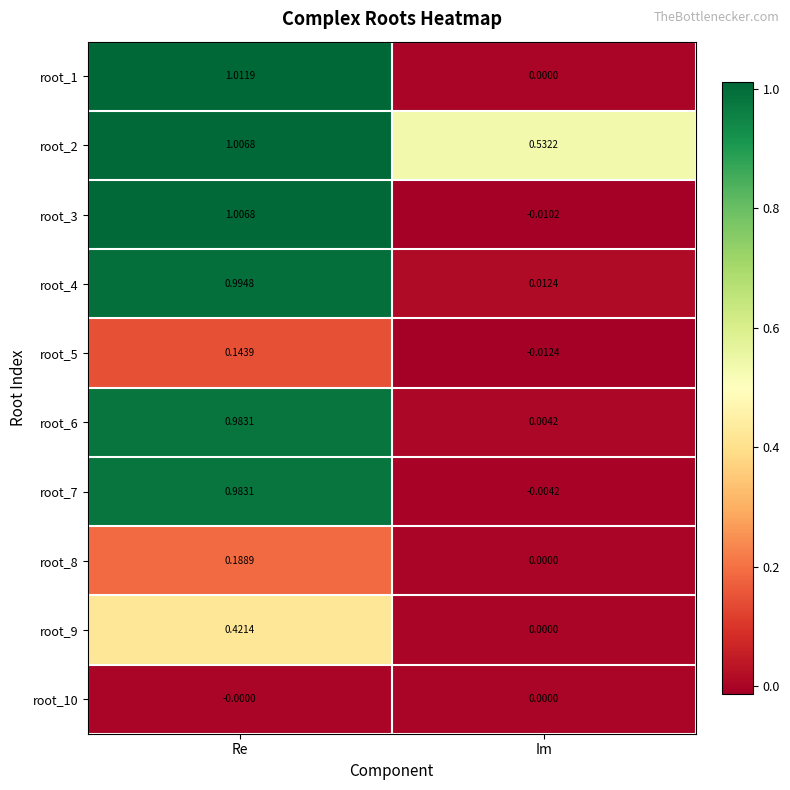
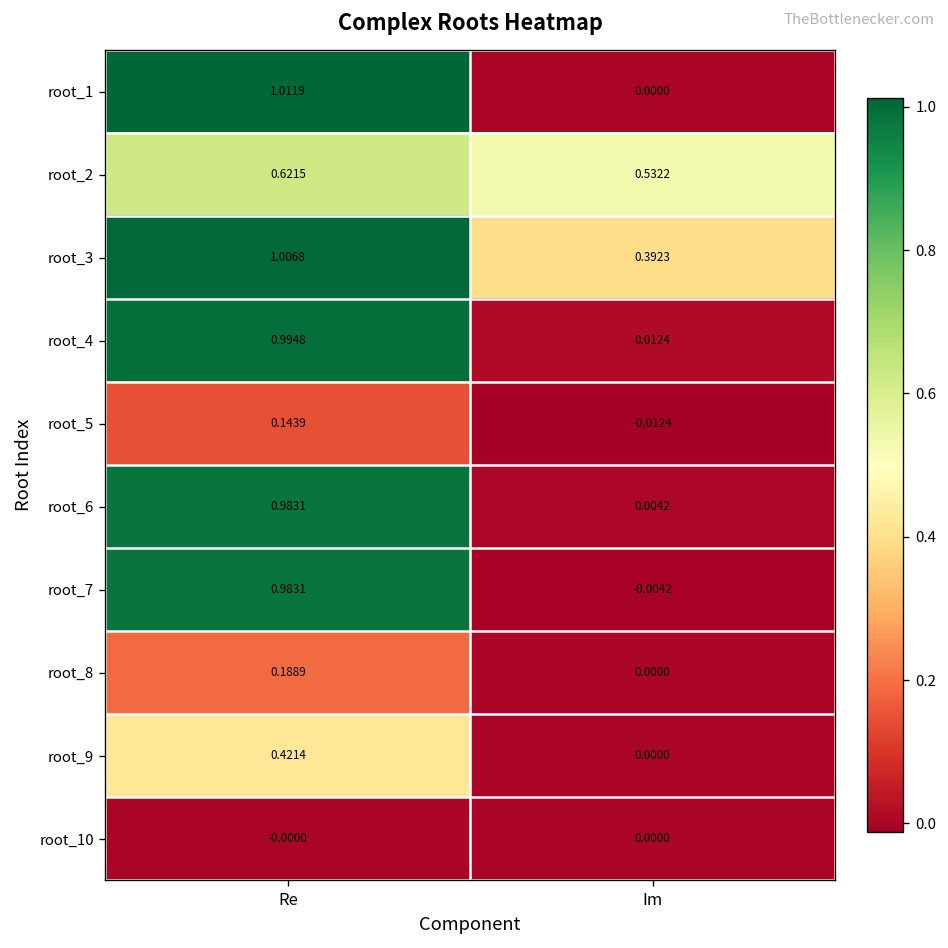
  {
    "root_1": {
      "Re": 1.0119,
      "Im": 0.0000
    },
    "root_2": {
-     "Re": 1.0068,
+     "Re": 0.6215,
      "Im": 0.5322
    },
    "root_3": {
      "Re": 1.0068,
-     "Im": -0.0102
+     "Im": 0.3923
    },
    "root_4": {
      "Re": 0.9948,
      "Im": 0.0124
    },
    "root_5": {
      "Re": 0.1439,
      "Im": -0.0124
    },
    "root_6": {
      "Re": 0.9831,
      "Im": 0.0042
    },
    "root_7": {
      "Re": 0.9831,
      "Im": -0.0042
    },
    "root_8": {
      "Re": 0.1889,
      "Im": 0.0000
    },
    "root_9": {
      "Re": 0.4214,
      "Im": 0.0000
    },
    "root_10": {
      "Re": -0.0000,
      "Im": 0.0000
    }
  }
